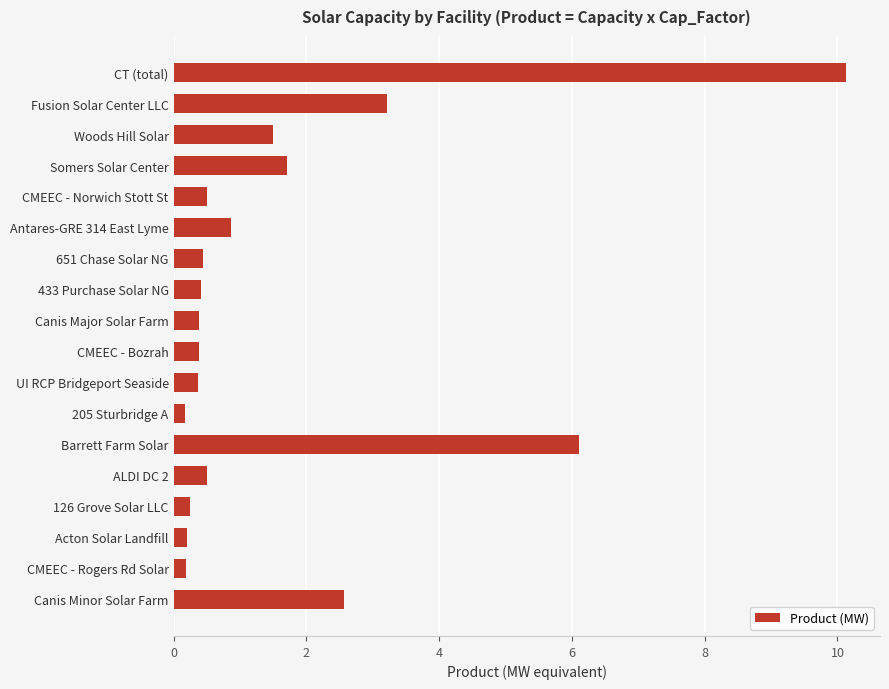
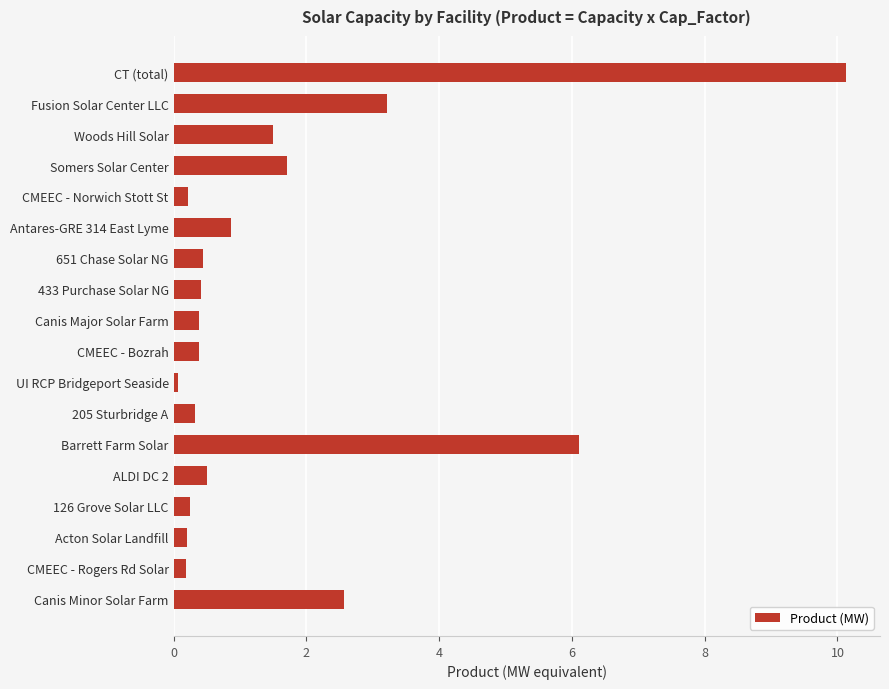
  {
    "CT (total)": 10.1,
    "Fusion Solar Center LLC": 3.2,
    "Woods Hill Solar": 1.5,
    "Somers Solar Center": 1.7,
-   "CMEEC - Norwich Stott St": 0.5,
+   "CMEEC - Norwich Stott St": 0.2,
    "Antares-GRE 314 East Lyme": 0.9,
    "651 Chase Solar NG": 0.4,
    "433 Purchase Solar NG": 0.4,
    "Canis Major Solar Farm": 0.4,
    "CMEEC - Bozrah": 0.4,
-   "UI RCP Bridgeport Seaside": 0.4,
-   "205 Sturbridge A": 0.2,
+   "UI RCP Bridgeport Seaside": 0.1,
+   "205 Sturbridge A": 0.3,
    "Barrett Farm Solar": 6.1,
    "ALDI DC 2": 0.5,
    "126 Grove Solar LLC": 0.3,
    "Acton Solar Landfill": 0.2,
    "CMEEC - Rogers Rd Solar": 0.2,
    "Canis Minor Solar Farm": 2.6
  }
